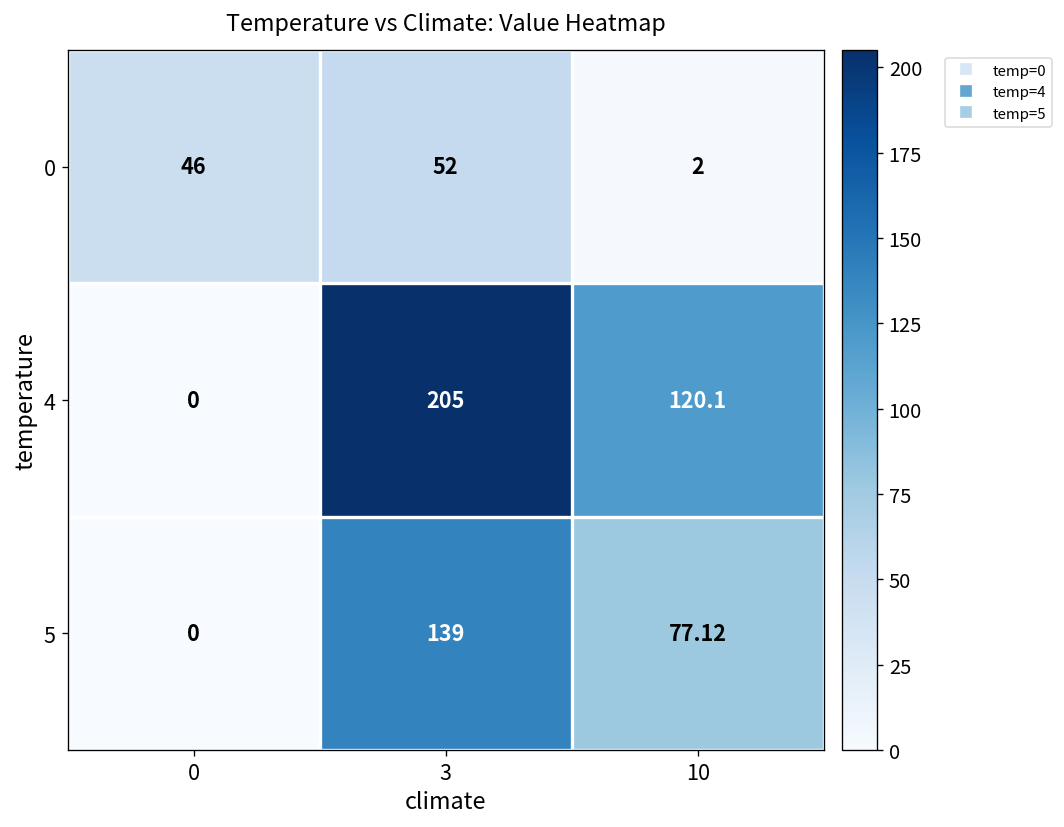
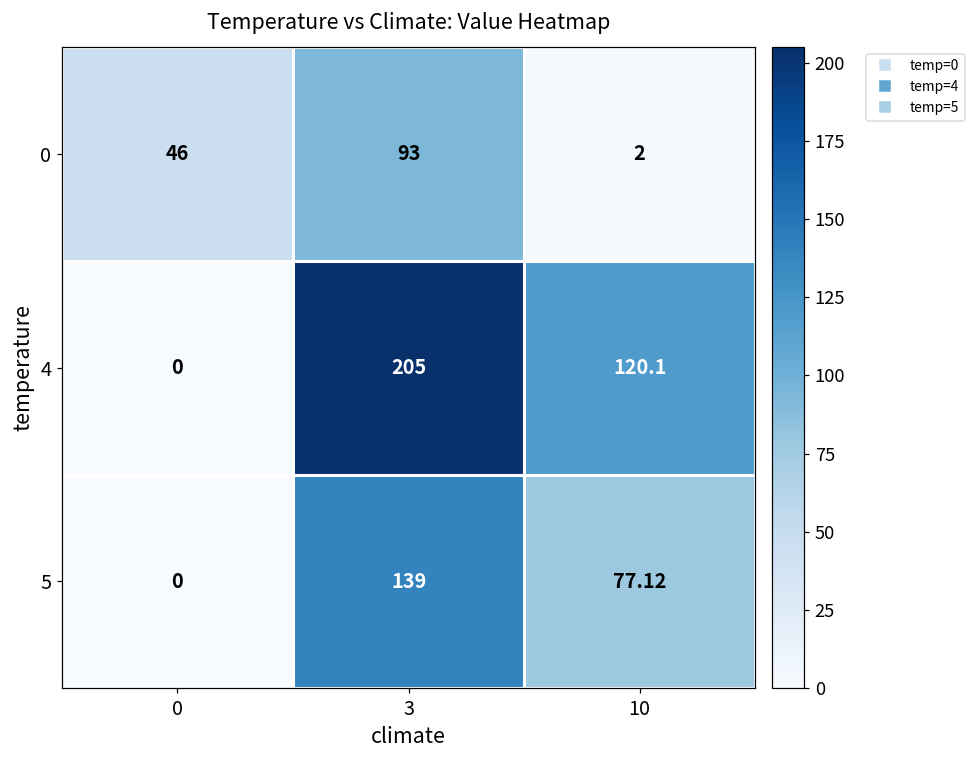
  {
    "0": {
      "0": 46,
-     "3": 52,
+     "3": 93,
      "10": 2
    },
    "4": {
      "0": 0,
      "3": 205,
      "10": 120.1
    },
    "5": {
      "0": 0,
      "3": 139,
      "10": 77.12
    }
  }
